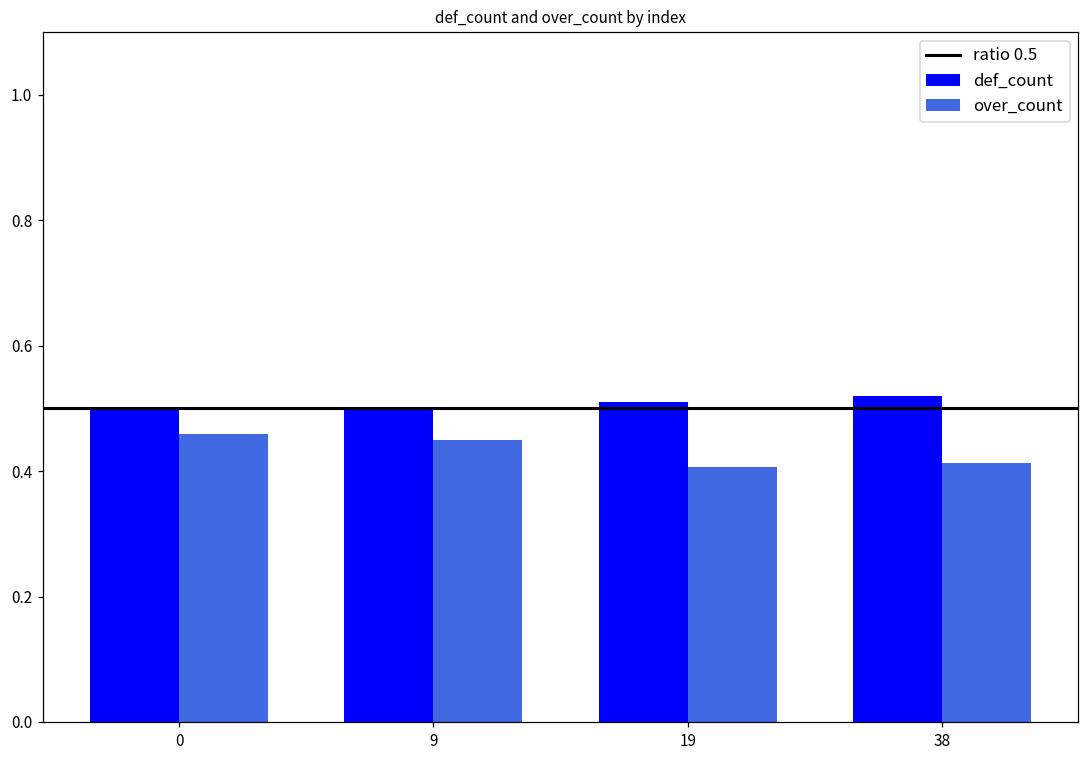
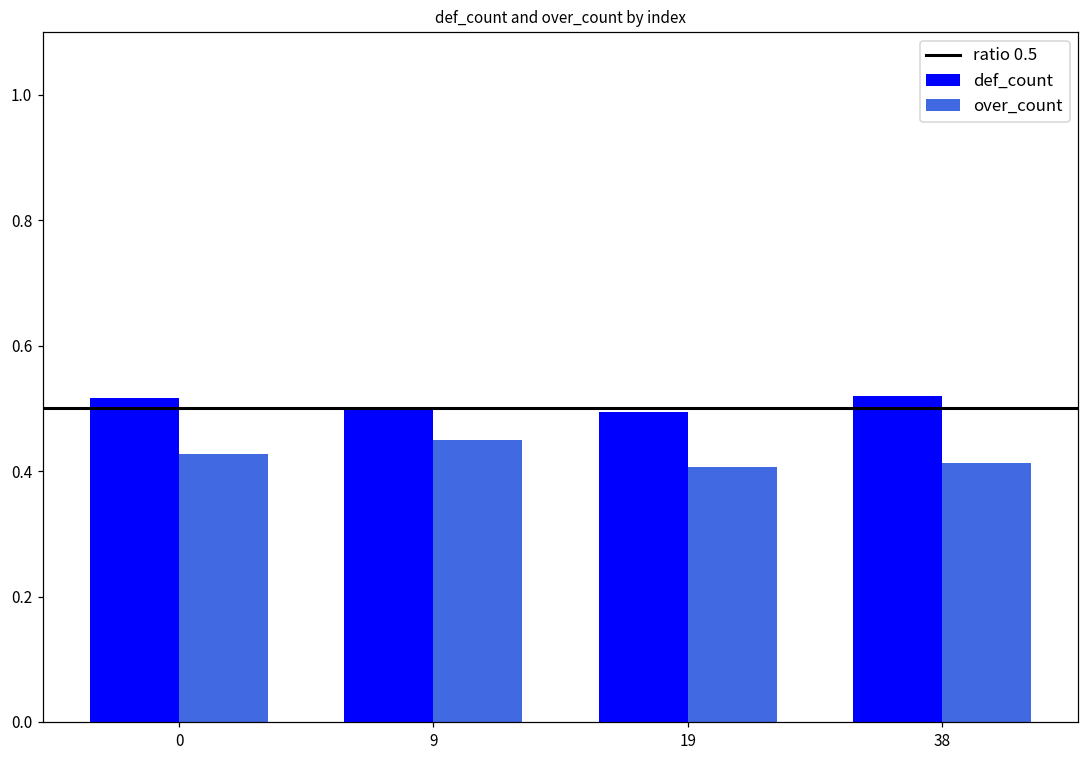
  {
    "def_count": {
-     "0": 0.50,
+     "0": 0.52,
      "9": 0.50,
-     "19": 0.51,
+     "19": 0.49,
      "38": 0.52
    },
    "over_count": {
-     "0": 0.46,
+     "0": 0.43,
      "9": 0.45,
      "19": 0.41,
      "38": 0.41
    }
  }
